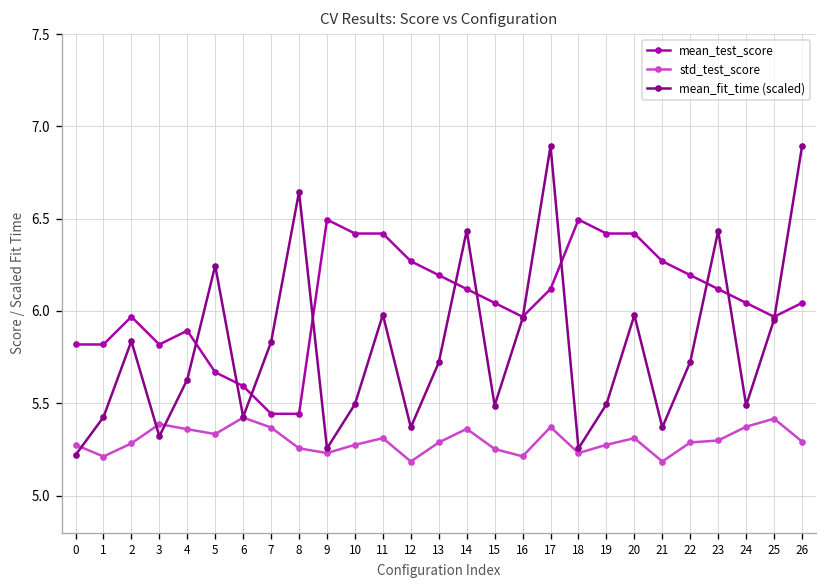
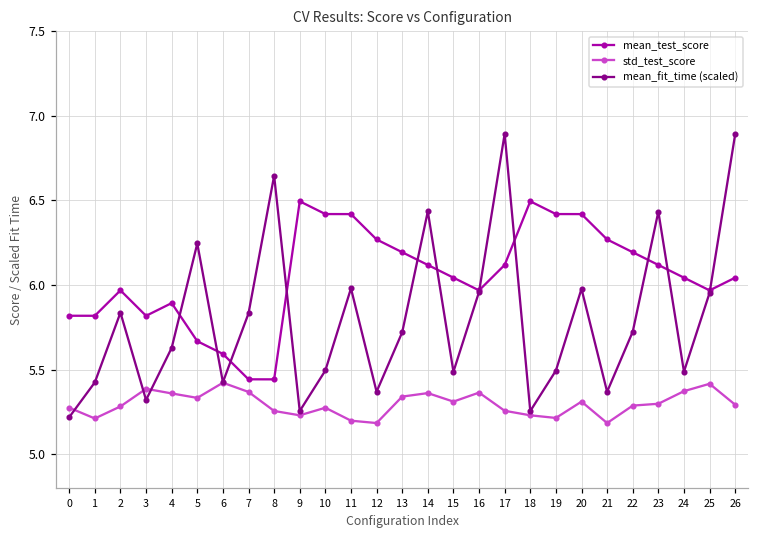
  {
    "std_test_score": {
      "0": 5.28,
      "1": 5.21,
      "2": 5.28,
      "3": 5.39,
      "4": 5.36,
      "5": 5.33,
      "7": 5.37,
      "8": 5.26,
      "9": 5.23,
      "10": 5.28,
-     "11": 5.31,
+     "11": 5.20,
      "12": 5.18,
-     "13": 5.29,
+     "13": 5.34,
      "14": 5.36,
-     "15": 5.25,
-     "16": 5.21,
-     "17": 5.37,
+     "15": 5.31,
+     "16": 5.36,
+     "17": 5.26,
      "18": 5.23,
-     "19": 5.28,
+     "19": 5.21,
      "20": 5.31,
      "21": 5.18,
      "22": 5.29,
      "23": 5.30,
      "24": 5.37,
      "25": 5.42,
      "26": 5.29
    }
  }
